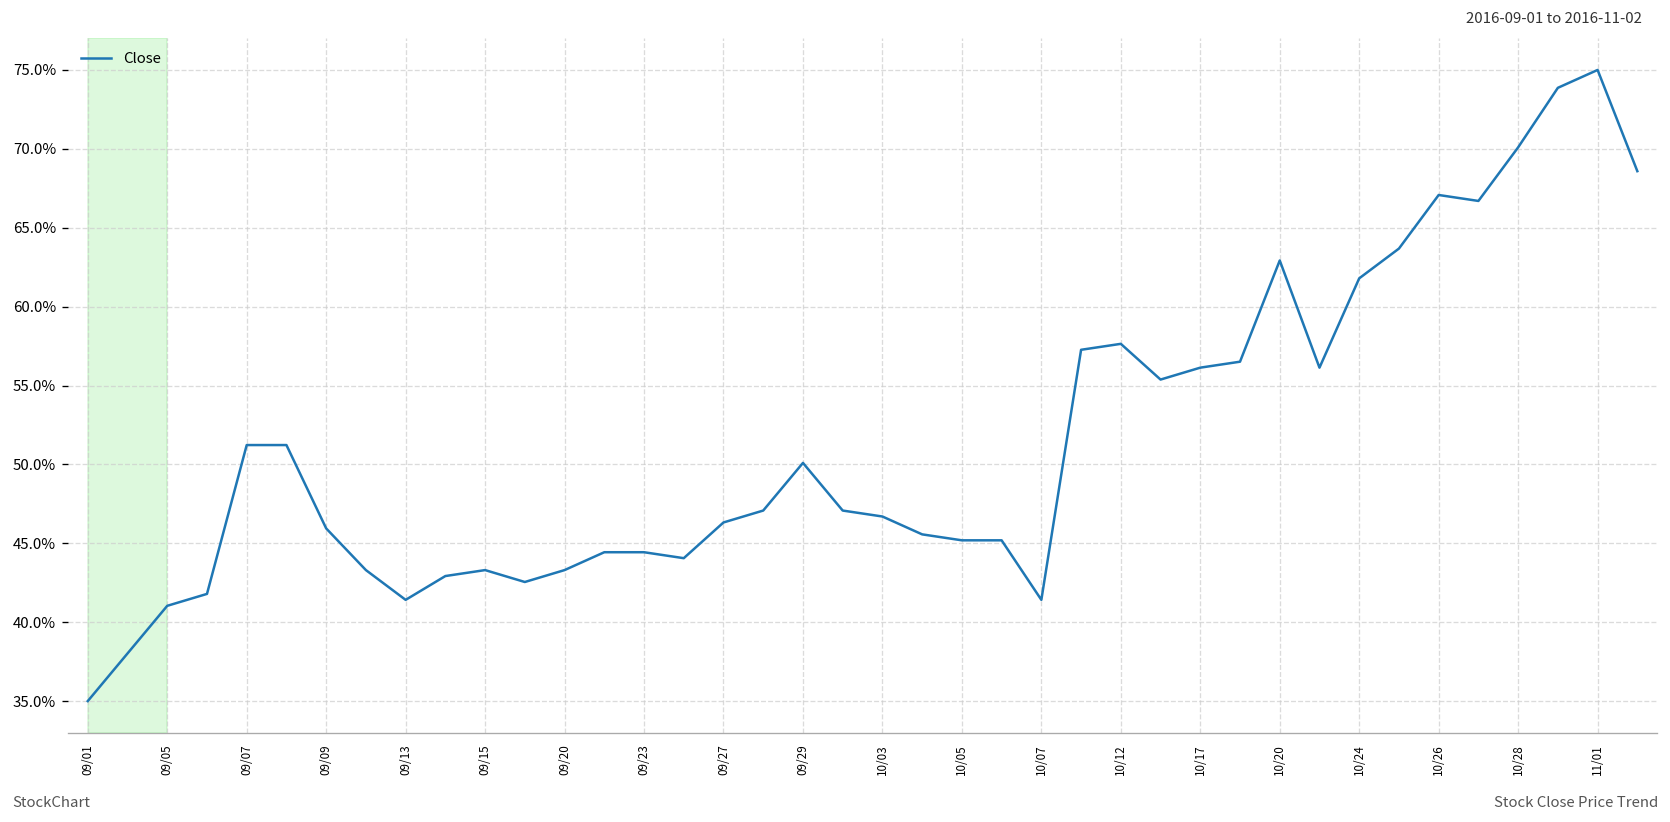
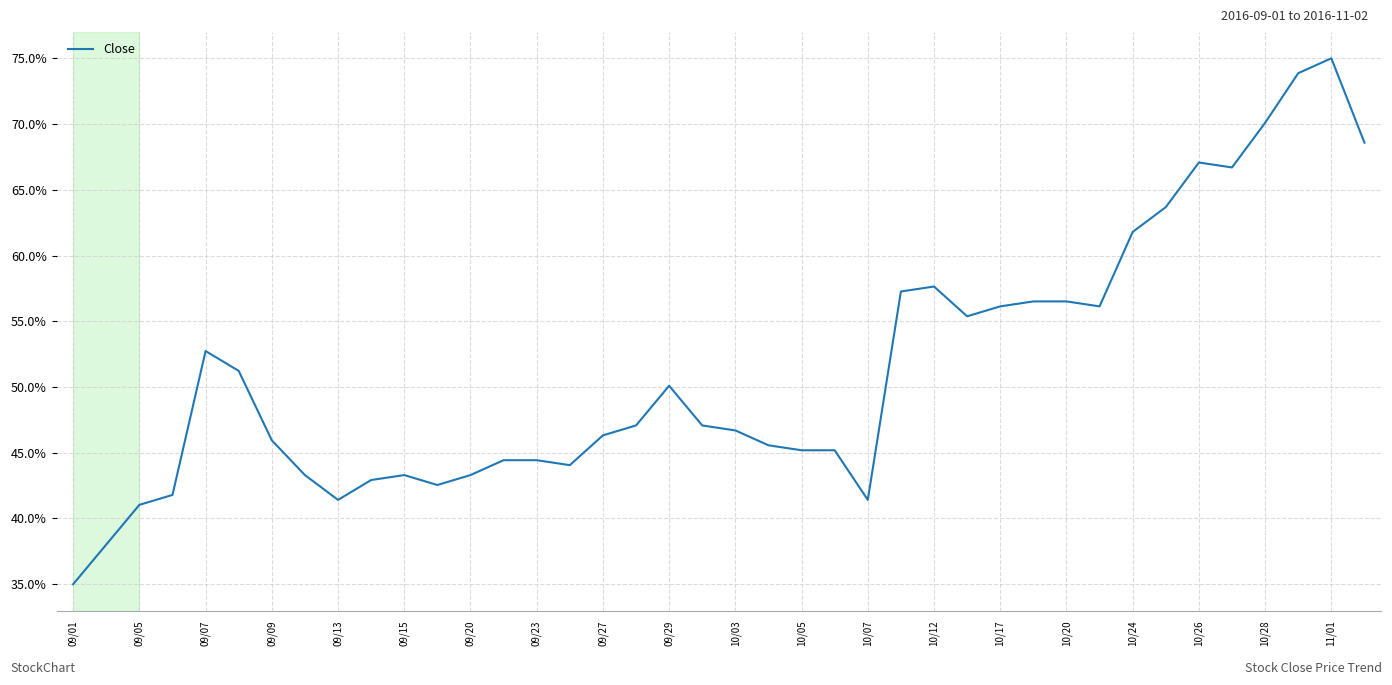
  {
    "09/01": "35.0%",
    "09/05": "41.0%",
-   "09/07": "51.2%",
+   "09/07": "52.7%",
    "09/09": "45.9%",
    "09/13": "41.4%",
    "09/15": "43.3%",
    "09/20": "43.3%",
    "09/23": "44.4%",
    "09/27": "46.3%",
    "09/29": "50.1%",
    "10/03": "46.7%",
    "10/05": "45.2%",
    "10/07": "41.4%",
    "10/12": "57.6%",
    "10/17": "56.1%",
-   "10/20": "62.9%",
+   "10/20": "56.5%",
    "10/24": "61.8%",
    "10/26": "67.1%",
    "10/28": "70.1%",
    "11/01": "75.0%"
  }
